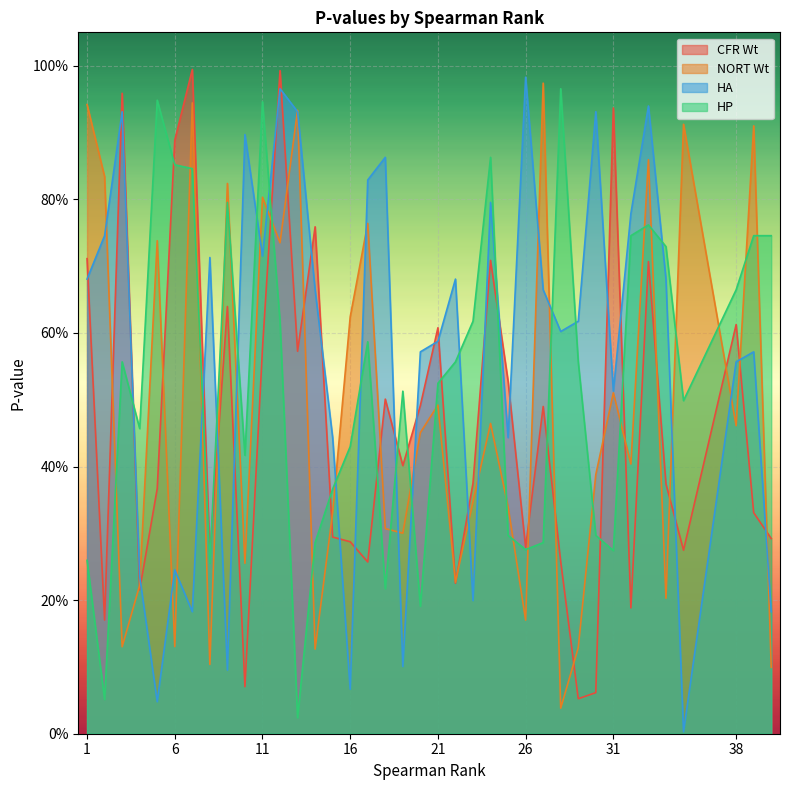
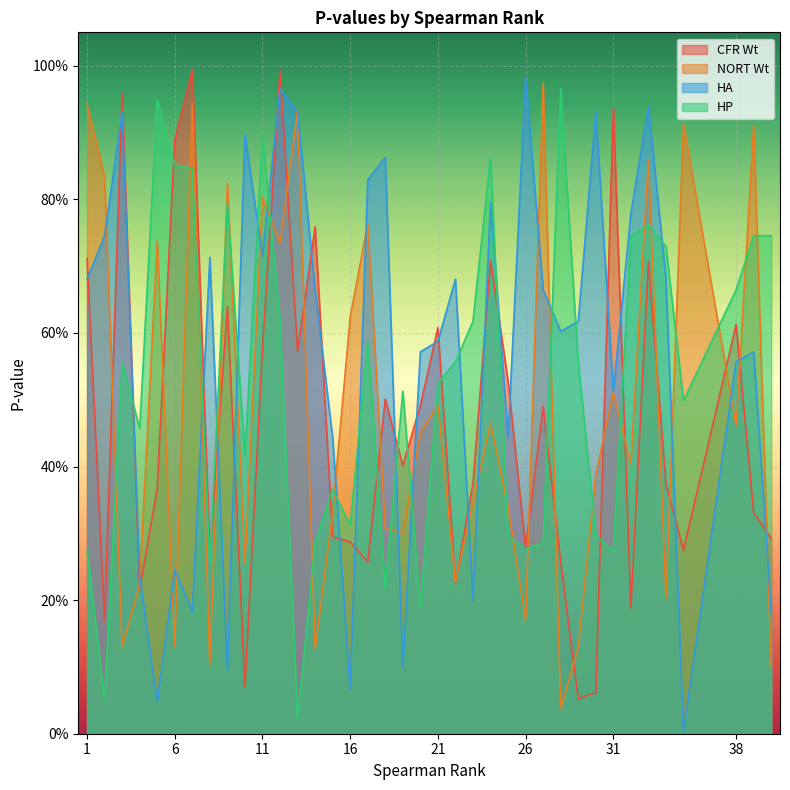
  {
    "HA": {
      "1": "68%",
      "6": "25%",
      "11": "72%",
      "16": "7%",
      "21": "59%",
      "26": "98%",
      "38": "56%"
    },
    "HP": {
-     "1": "26%",
+     "1": "28%",
      "6": "85%",
-     "11": "95%",
-     "16": "43%",
+     "11": "90%",
+     "16": "31%",
      "21": "52%",
      "31": "27%",
      "38": "66%"
    }
  }
